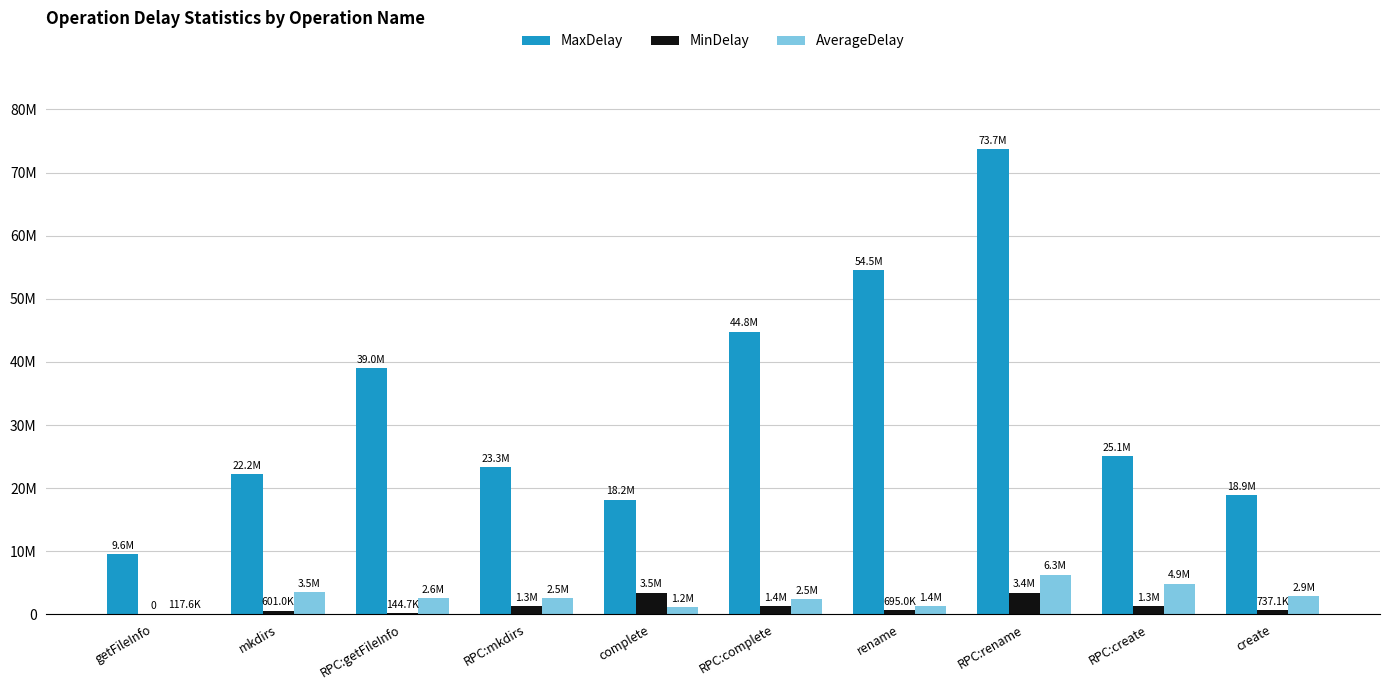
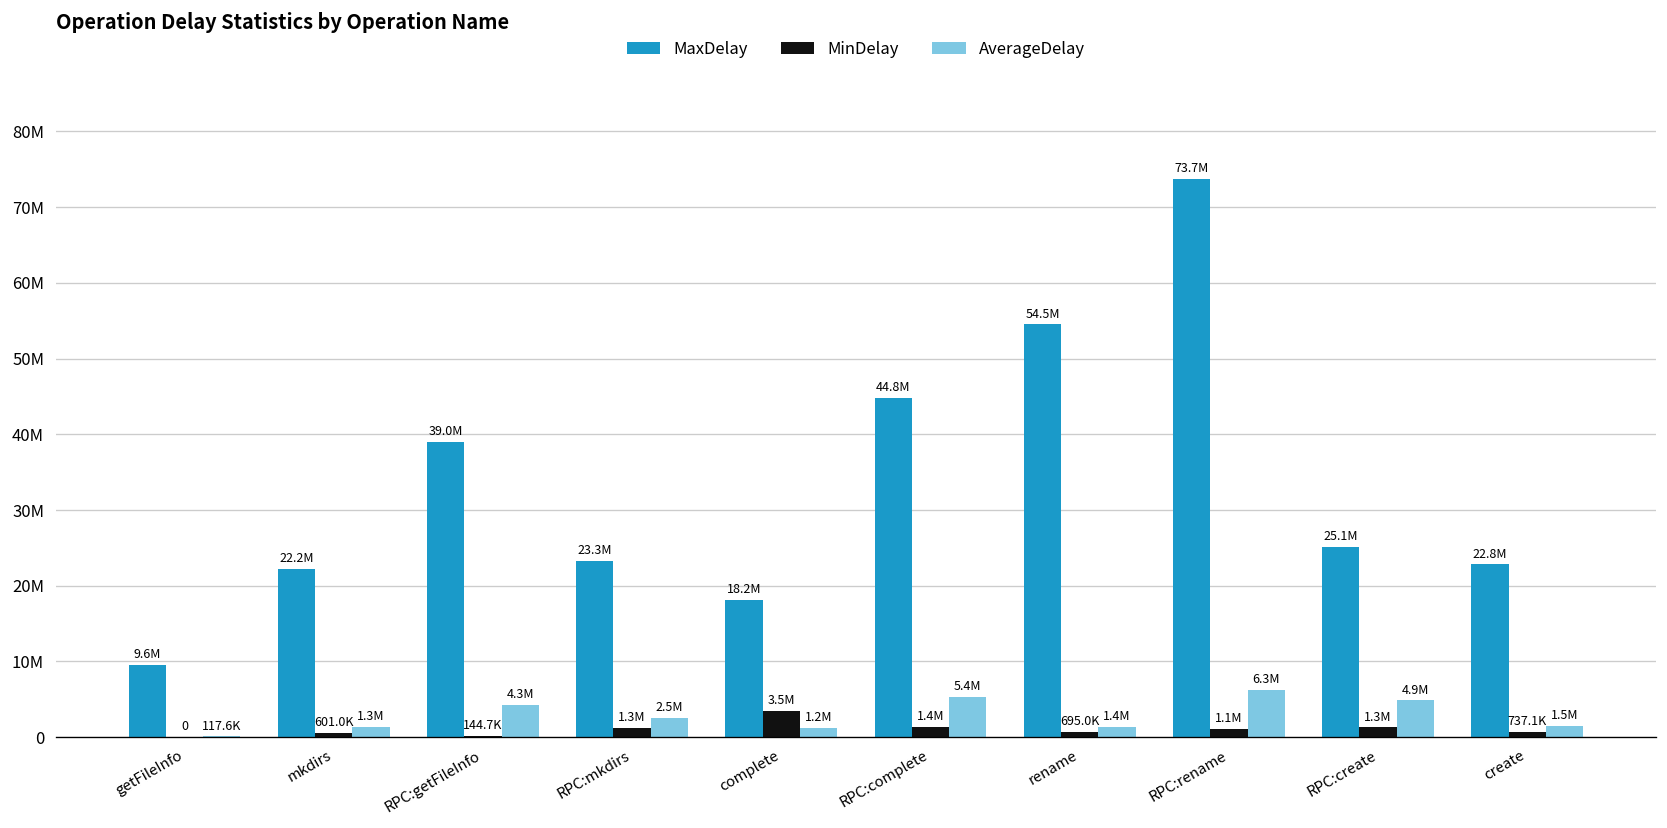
  {
    "MaxDelay": {
      "getFileInfo": "9.6M",
      "mkdirs": "22.2M",
      "RPC:getFileInfo": "39.0M",
      "RPC:mkdirs": "23.3M",
      "complete": "18.2M",
      "RPC:complete": "44.8M",
      "rename": "54.5M",
      "RPC:rename": "73.7M",
      "RPC:create": "25.1M",
-     "create": "18.9M"
+     "create": "22.8M"
    },
    "MinDelay": {
      "getFileInfo": "0",
      "mkdirs": "601.0K",
      "RPC:getFileInfo": "144.7K",
      "RPC:mkdirs": "1.3M",
      "complete": "3.5M",
      "RPC:complete": "1.4M",
      "rename": "695.0K",
-     "RPC:rename": "3.4M",
+     "RPC:rename": "1.1M",
      "RPC:create": "1.3M",
      "create": "737.1K"
    },
    "AverageDelay": {
      "getFileInfo": "117.6K",
-     "mkdirs": "3.5M",
-     "RPC:getFileInfo": "2.6M",
+     "mkdirs": "1.3M",
+     "RPC:getFileInfo": "4.3M",
      "RPC:mkdirs": "2.5M",
      "complete": "1.2M",
-     "RPC:complete": "2.5M",
+     "RPC:complete": "5.4M",
      "rename": "1.4M",
      "RPC:rename": "6.3M",
      "RPC:create": "4.9M",
-     "create": "2.9M"
+     "create": "1.5M"
    }
  }
